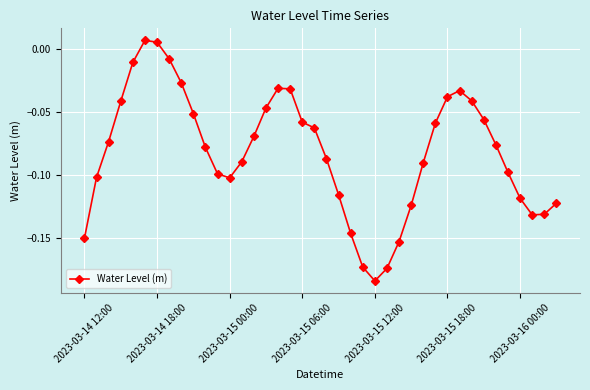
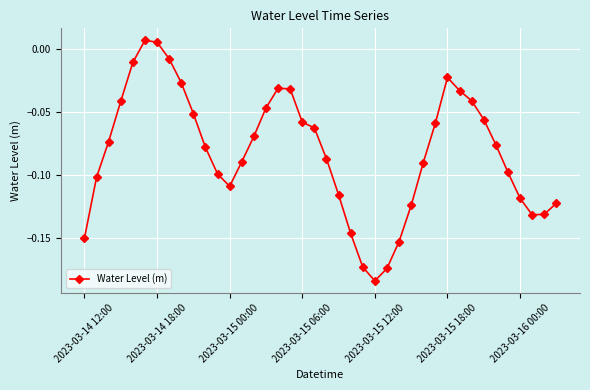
  {
    "2023-03-14 12:00": -0.150,
    "2023-03-14 18:00": 0.005,
-   "2023-03-15 00:00": -0.102,
+   "2023-03-15 00:00": -0.109,
    "2023-03-15 06:00": -0.058,
    "2023-03-15 12:00": -0.184,
-   "2023-03-15 18:00": -0.038,
+   "2023-03-15 18:00": -0.023,
    "2023-03-16 00:00": -0.119
  }
